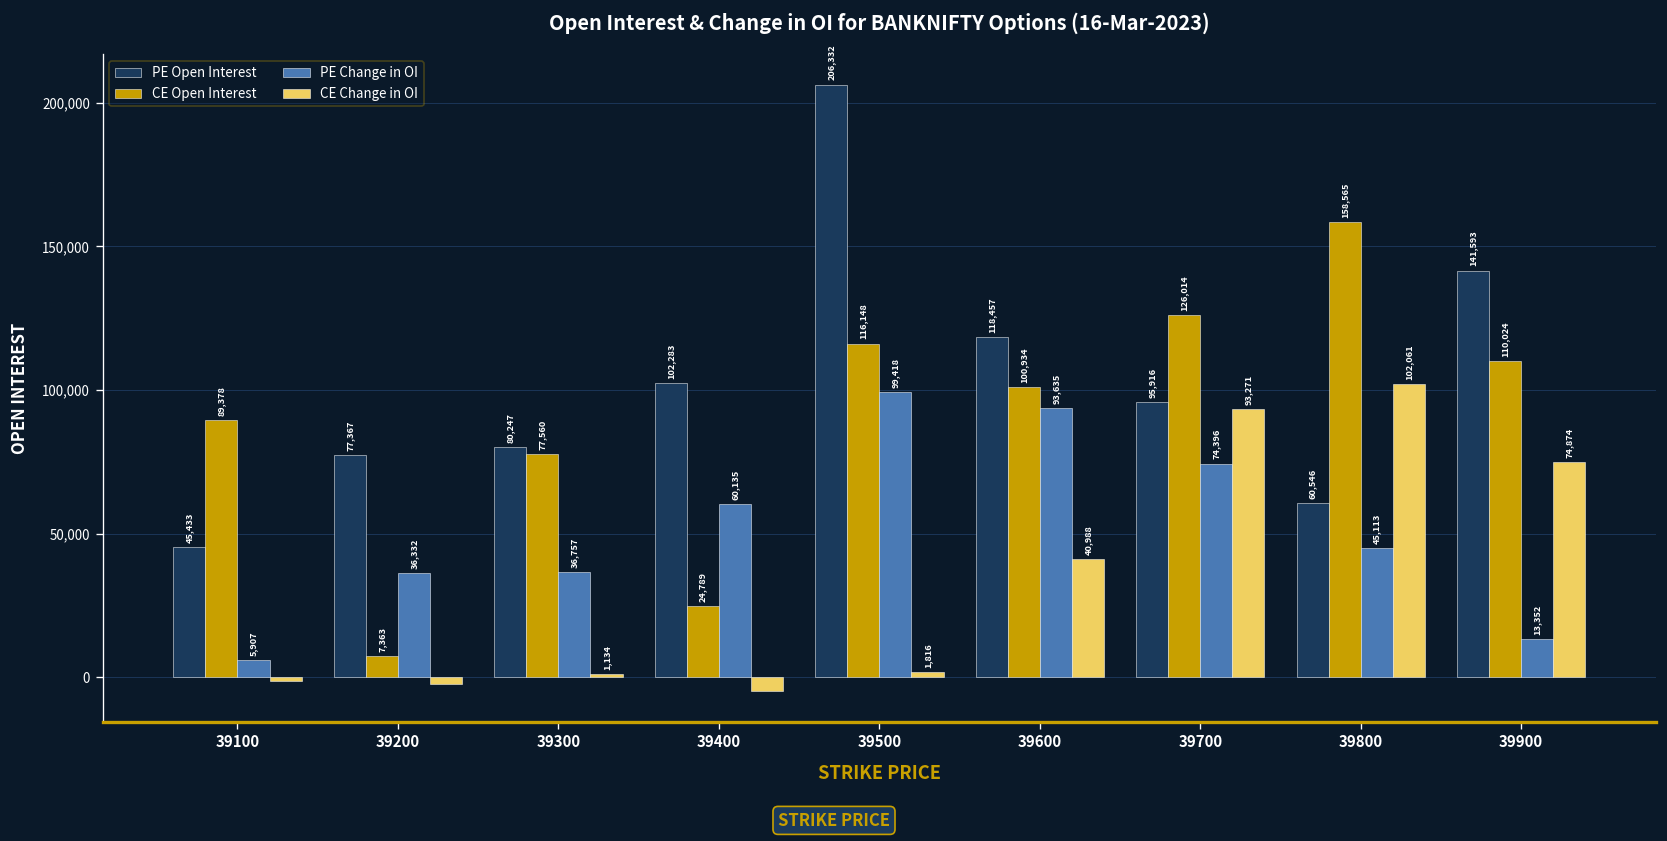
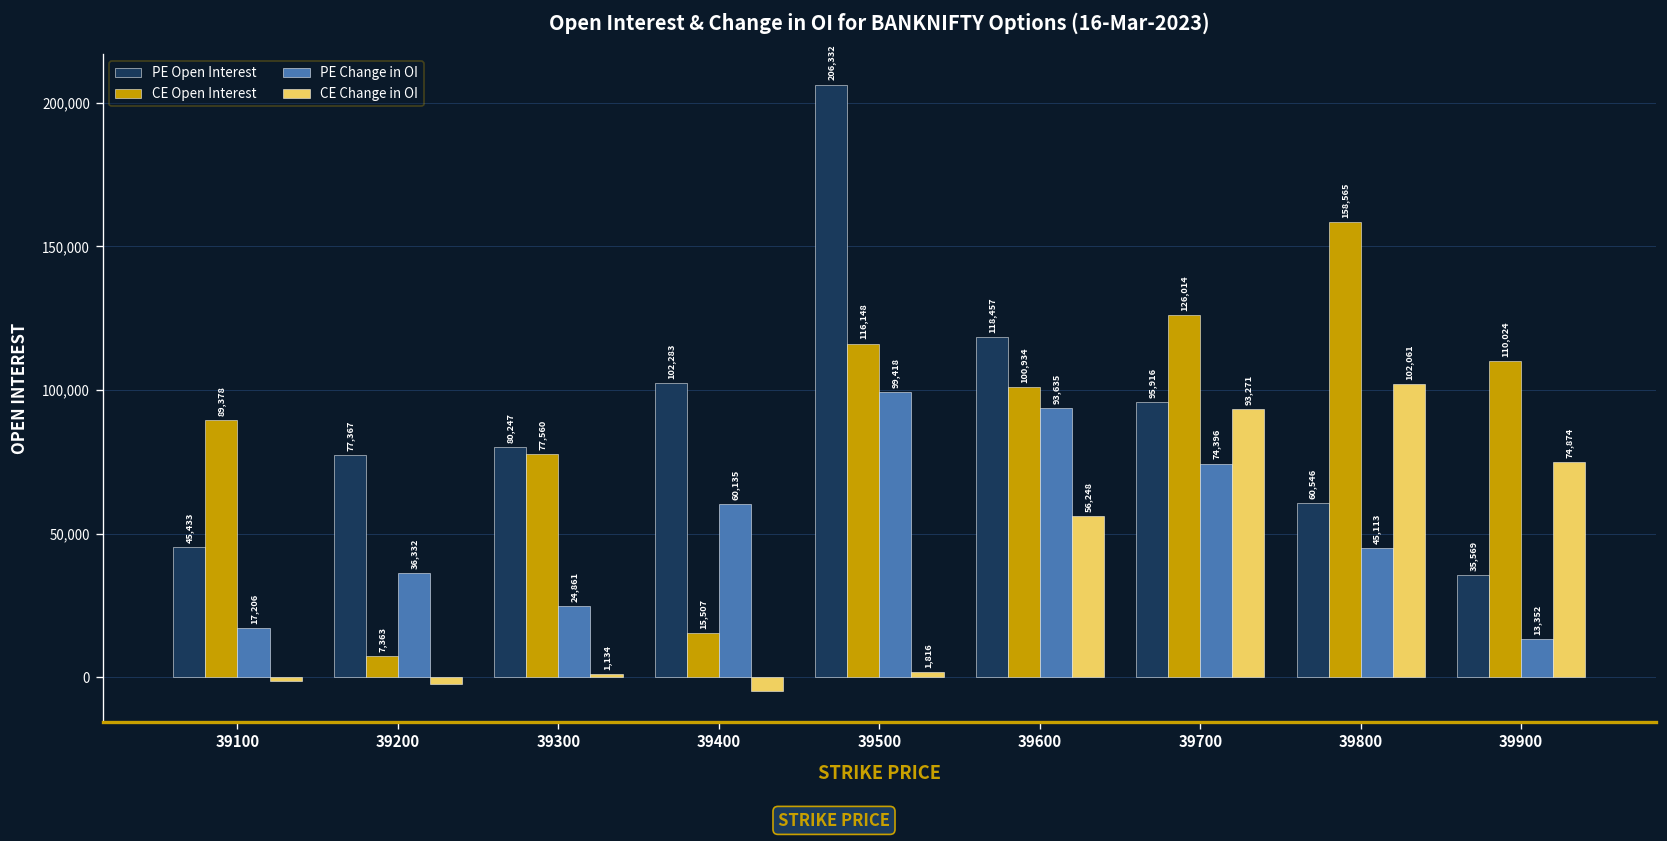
  {
    "PE Open Interest": {
      "39100": "45,433",
      "39200": "77,367",
      "39300": "80,247",
      "39400": "102,283",
      "39500": "206,332",
      "39600": "118,457",
      "39700": "95,916",
      "39800": "60,546",
-     "39900": "141,593"
+     "39900": "35,569"
    },
    "CE Open Interest": {
      "39100": "89,378",
      "39200": "7,363",
      "39300": "77,560",
-     "39400": "24,789",
+     "39400": "15,507",
      "39500": "116,148",
      "39600": "100,934",
      "39700": "126,014",
      "39800": "158,565",
      "39900": "110,024"
    },
    "PE Change in OI": {
-     "39100": "5,907",
+     "39100": "17,206",
      "39200": "36,332",
-     "39300": "36,757",
+     "39300": "24,861",
      "39400": "60,135",
      "39500": "99,418",
      "39600": "93,635",
      "39700": "74,396",
      "39800": "45,113",
      "39900": "13,352"
    },
    "CE Change in OI": {
      "39300": "1,134",
      "39500": "1,816",
-     "39600": "40,988",
+     "39600": "56,248",
      "39700": "93,271",
      "39800": "102,061",
      "39900": "74,874"
    }
  }
